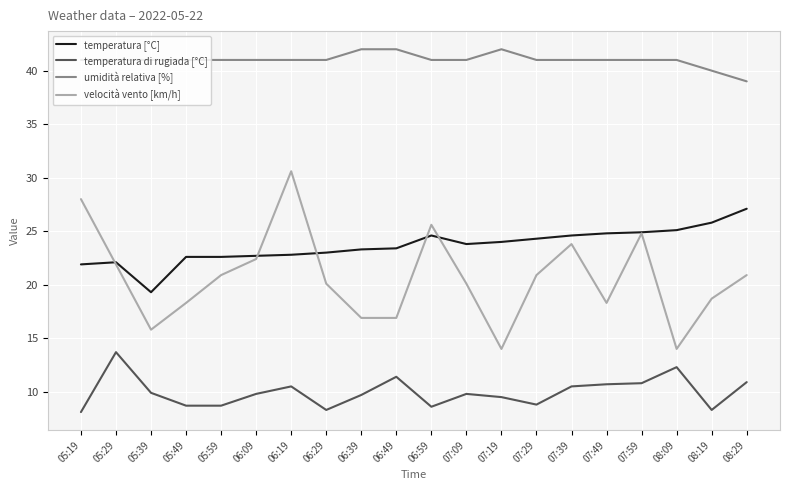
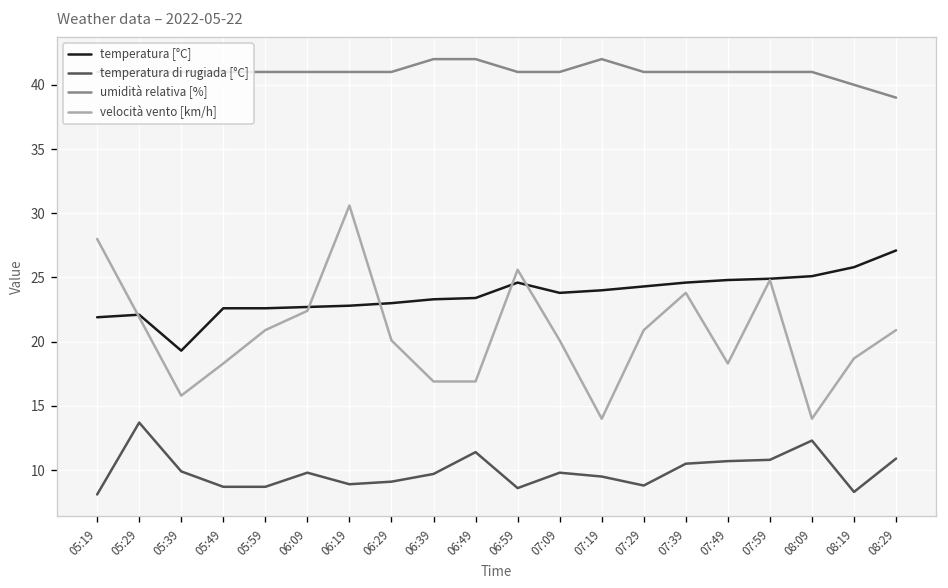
  {
    "temperatura [°C]": {
      "05:19": 21.9,
      "05:39": 19.3,
      "05:49": 22.6,
      "05:59": 22.6,
      "06:09": 22.7,
      "06:19": 22.8,
      "06:29": 23.0,
      "06:39": 23.3,
      "06:49": 23.4,
      "06:59": 24.6,
      "07:09": 23.8,
      "07:19": 24.0,
      "07:29": 24.3,
      "07:39": 24.6,
      "07:49": 24.8,
      "08:09": 25.1,
      "08:19": 25.8,
      "08:29": 27.1
    },
    "temperatura di rugiada [°C]": {
      "05:19": 8.1,
      "05:29": 13.7,
      "05:39": 9.9,
      "05:49": 8.7,
      "05:59": 8.7,
      "06:09": 9.8,
-     "06:19": 10.5,
-     "06:29": 8.3,
+     "06:19": 8.9,
+     "06:29": 9.1,
      "06:39": 9.7,
      "06:49": 11.4,
      "06:59": 8.6,
      "07:09": 9.8,
      "07:19": 9.5,
      "07:29": 8.8,
      "07:39": 10.5,
      "07:49": 10.7,
      "07:59": 10.8,
      "08:09": 12.3,
      "08:19": 8.3,
      "08:29": 10.9
    }
  }
